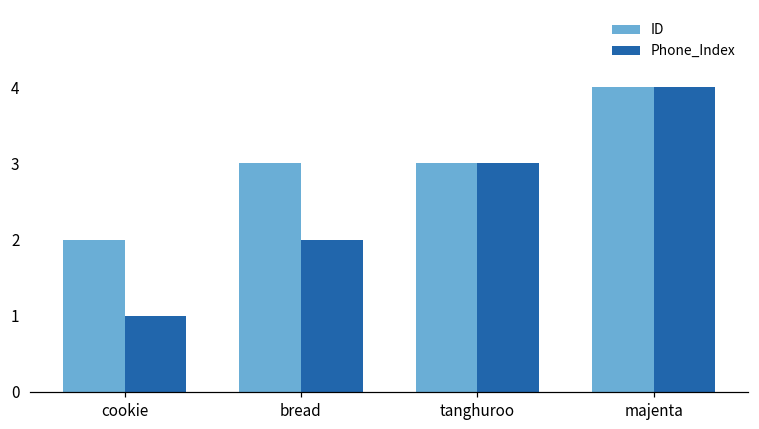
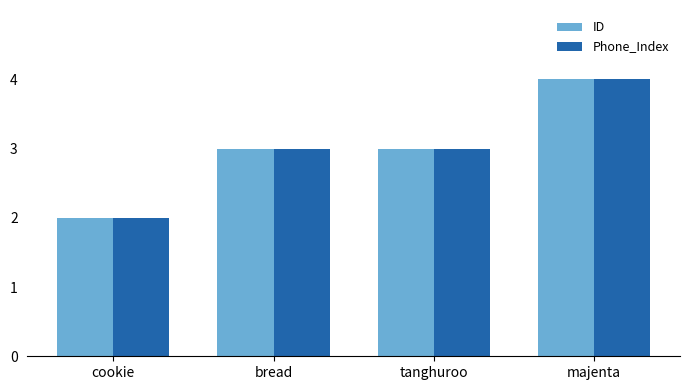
  {
    "ID": {
      "cookie": 2,
      "bread": 3,
      "tanghuroo": 3,
      "majenta": 4
    },
    "Phone_Index": {
-     "cookie": 1,
-     "bread": 2,
+     "cookie": 2,
+     "bread": 3,
      "tanghuroo": 3,
      "majenta": 4
    }
  }
